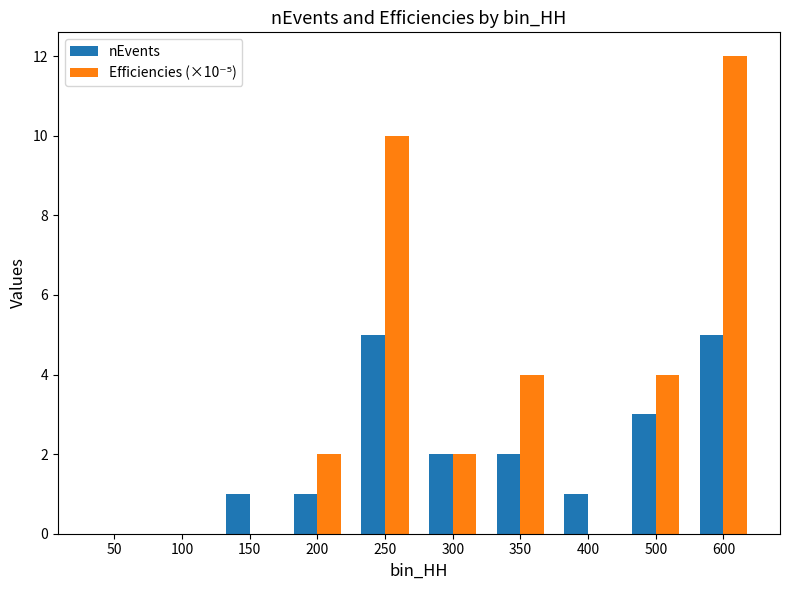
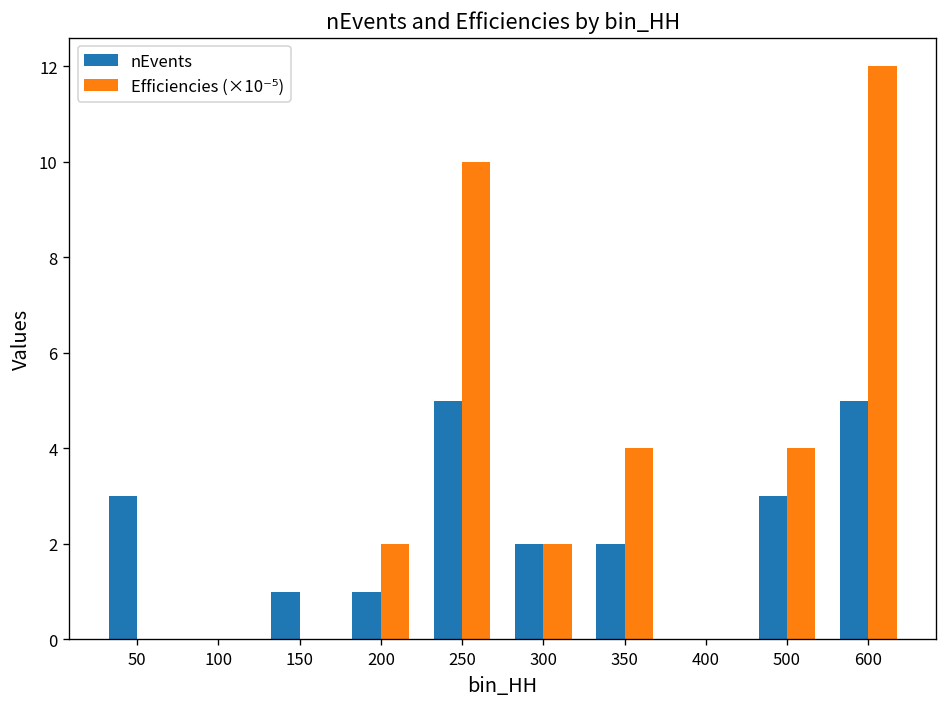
  {
    "nEvents": {
-     "50": 0,
+     "50": 3,
      "100": 0,
      "150": 1,
      "200": 1,
      "250": 5,
      "300": 2,
      "350": 2,
-     "400": 1,
+     "400": 0,
      "500": 3,
      "600": 5
    },
    "Efficiencies (×10⁻⁵)": {
      "50": 0,
      "100": 0,
      "150": 0,
      "200": 2,
      "250": 10,
      "300": 2,
      "350": 4,
      "400": 0,
      "500": 4,
      "600": 12
    }
  }
